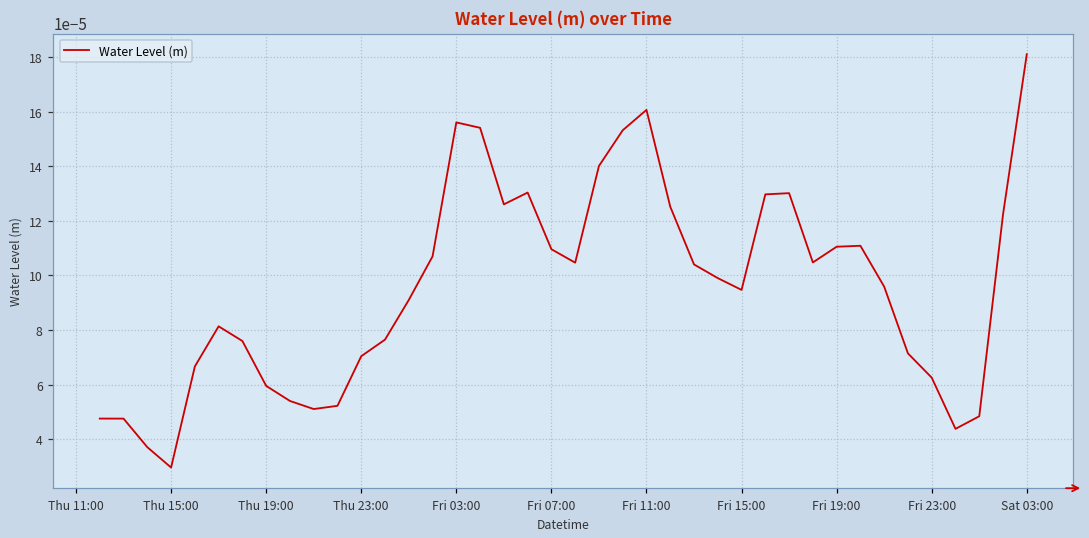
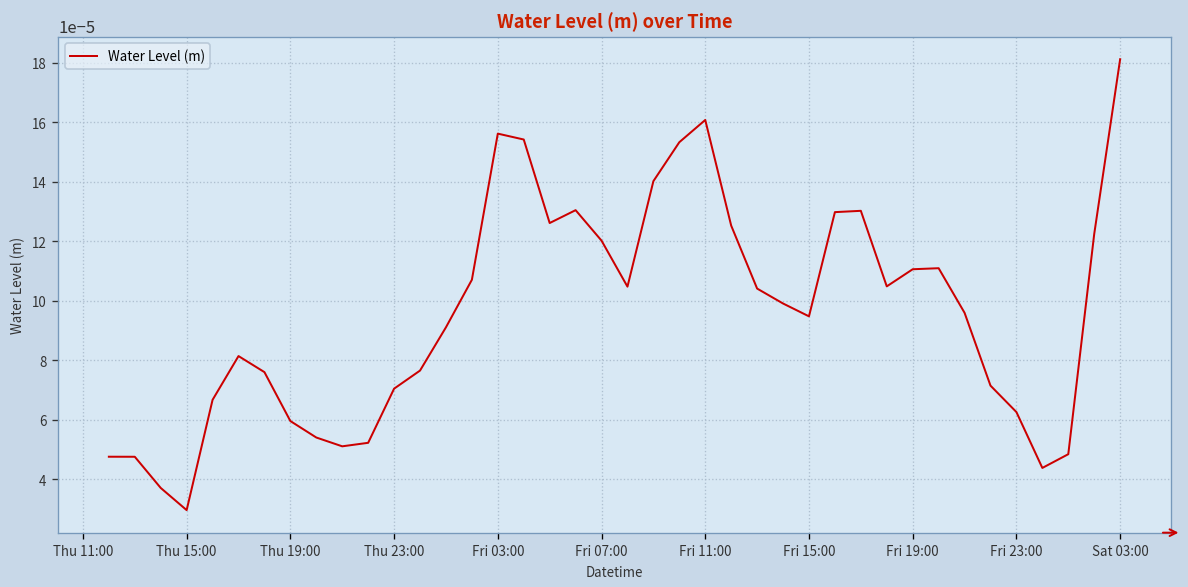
  {
    "Thu 15:00": 0.000030,
    "Thu 19:00": 0.000060,
    "Thu 23:00": 0.000070,
    "Fri 03:00": 0.000156,
-   "Fri 07:00": 0.000110,
+   "Fri 07:00": 0.000120,
    "Fri 11:00": 0.000161,
    "Fri 15:00": 0.000095,
    "Fri 19:00": 0.000111,
    "Fri 23:00": 0.000063,
    "Sat 03:00": 0.000181
  }
